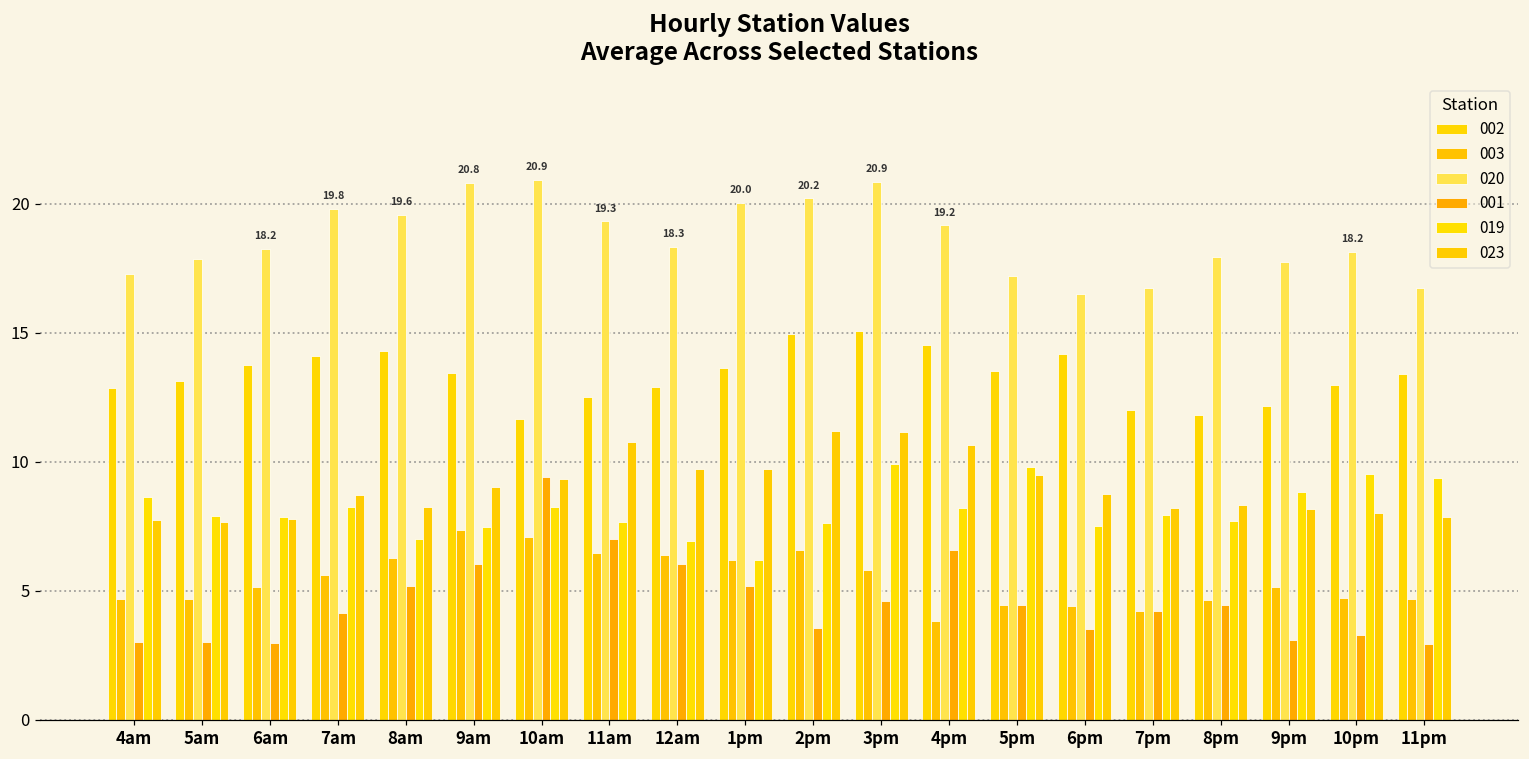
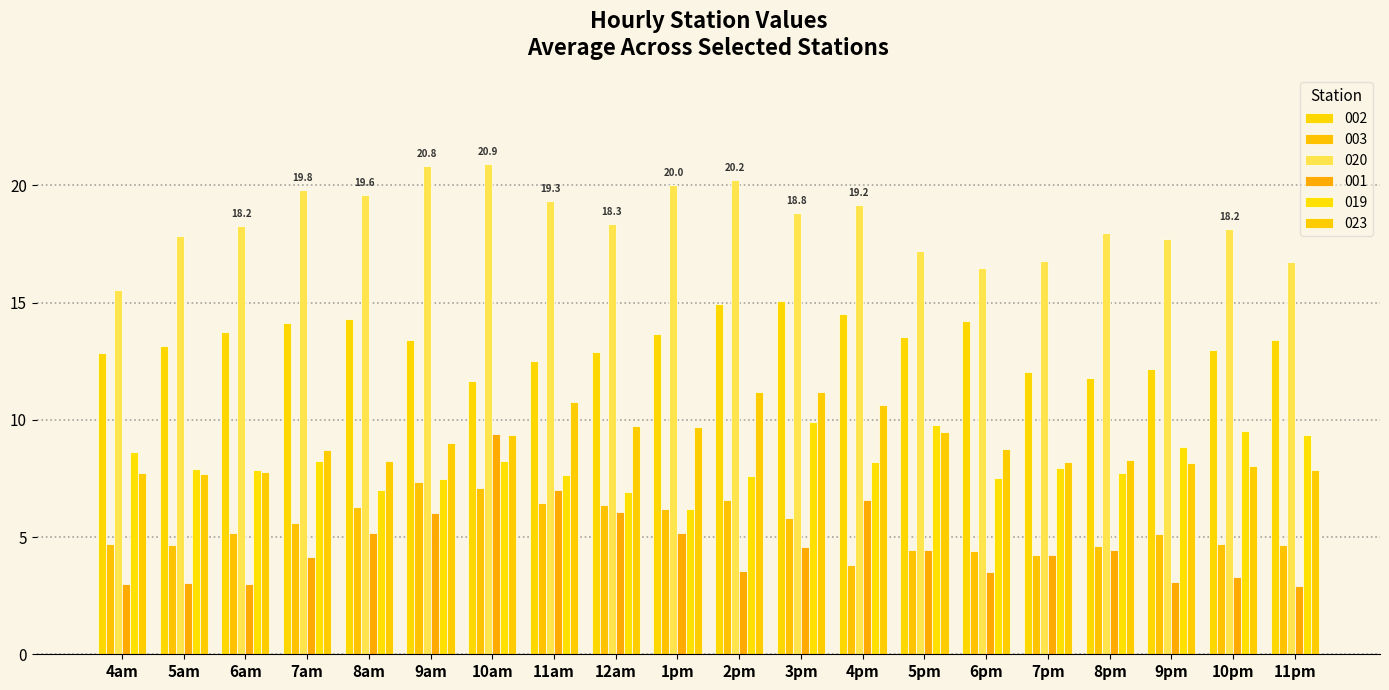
  {
    "020": {
-     "4am": 17.3,
+     "4am": 15.5,
      "6am": 18.2,
      "7am": 19.8,
      "8am": 19.6,
      "9am": 20.8,
      "10am": 20.9,
      "11am": 19.3,
      "12am": 18.3,
      "1pm": 20.0,
      "2pm": 20.2,
-     "3pm": 20.9,
+     "3pm": 18.8,
      "4pm": 19.2,
      "10pm": 18.2
    }
  }
